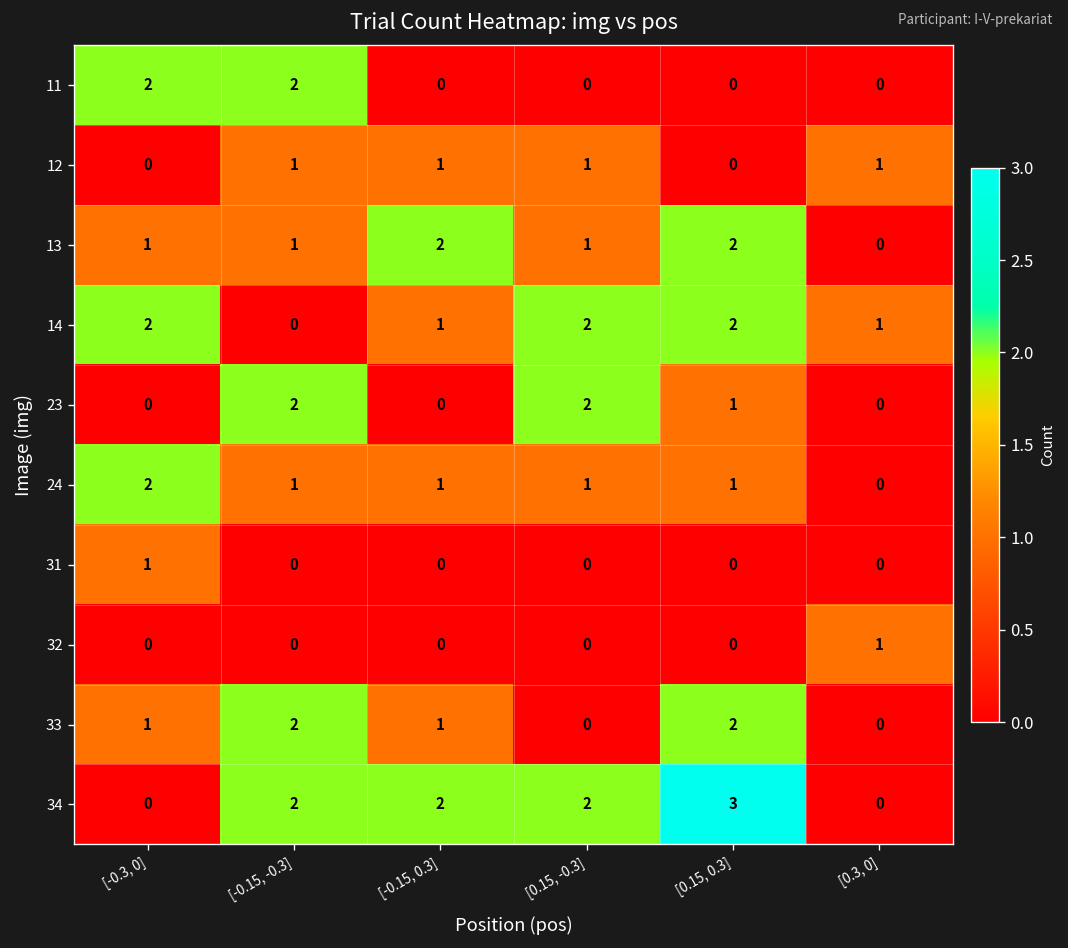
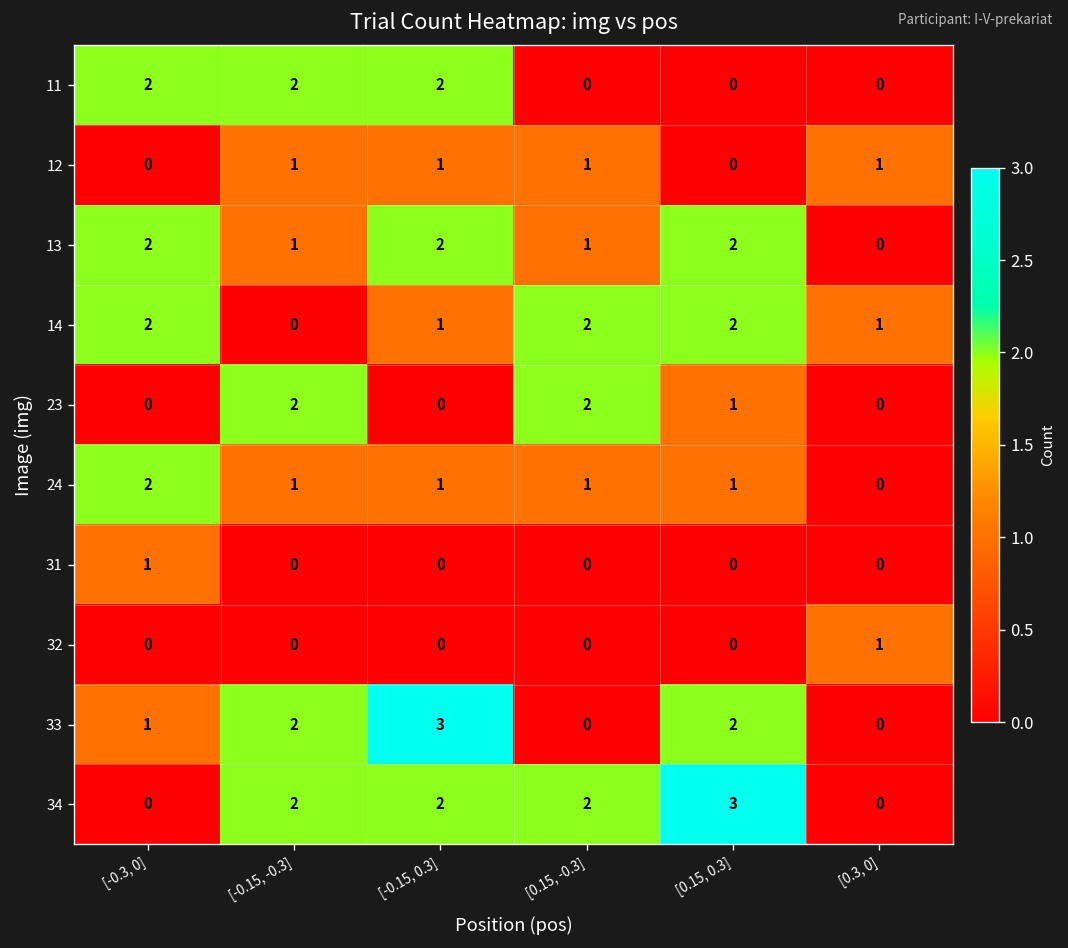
  {
    "11": {
      "[-0.3, 0]": 2,
      "[-0.15, -0.3]": 2,
-     "[-0.15, 0.3]": 0,
+     "[-0.15, 0.3]": 2,
      "[0.15, -0.3]": 0,
      "[0.15, 0.3]": 0,
      "[0.3, 0]": 0
    },
    "12": {
      "[-0.3, 0]": 0,
      "[-0.15, -0.3]": 1,
      "[-0.15, 0.3]": 1,
      "[0.15, -0.3]": 1,
      "[0.15, 0.3]": 0,
      "[0.3, 0]": 1
    },
    "13": {
-     "[-0.3, 0]": 1,
+     "[-0.3, 0]": 2,
      "[-0.15, -0.3]": 1,
      "[-0.15, 0.3]": 2,
      "[0.15, -0.3]": 1,
      "[0.15, 0.3]": 2,
      "[0.3, 0]": 0
    },
    "14": {
      "[-0.3, 0]": 2,
      "[-0.15, -0.3]": 0,
      "[-0.15, 0.3]": 1,
      "[0.15, -0.3]": 2,
      "[0.15, 0.3]": 2,
      "[0.3, 0]": 1
    },
    "23": {
      "[-0.3, 0]": 0,
      "[-0.15, -0.3]": 2,
      "[-0.15, 0.3]": 0,
      "[0.15, -0.3]": 2,
      "[0.15, 0.3]": 1,
      "[0.3, 0]": 0
    },
    "24": {
      "[-0.3, 0]": 2,
      "[-0.15, -0.3]": 1,
      "[-0.15, 0.3]": 1,
      "[0.15, -0.3]": 1,
      "[0.15, 0.3]": 1,
      "[0.3, 0]": 0
    },
    "31": {
      "[-0.3, 0]": 1,
      "[-0.15, -0.3]": 0,
      "[-0.15, 0.3]": 0,
      "[0.15, -0.3]": 0,
      "[0.15, 0.3]": 0,
      "[0.3, 0]": 0
    },
    "32": {
      "[-0.3, 0]": 0,
      "[-0.15, -0.3]": 0,
      "[-0.15, 0.3]": 0,
      "[0.15, -0.3]": 0,
      "[0.15, 0.3]": 0,
      "[0.3, 0]": 1
    },
    "33": {
      "[-0.3, 0]": 1,
      "[-0.15, -0.3]": 2,
-     "[-0.15, 0.3]": 1,
+     "[-0.15, 0.3]": 3,
      "[0.15, -0.3]": 0,
      "[0.15, 0.3]": 2,
      "[0.3, 0]": 0
    },
    "34": {
      "[-0.3, 0]": 0,
      "[-0.15, -0.3]": 2,
      "[-0.15, 0.3]": 2,
      "[0.15, -0.3]": 2,
      "[0.15, 0.3]": 3,
      "[0.3, 0]": 0
    }
  }
